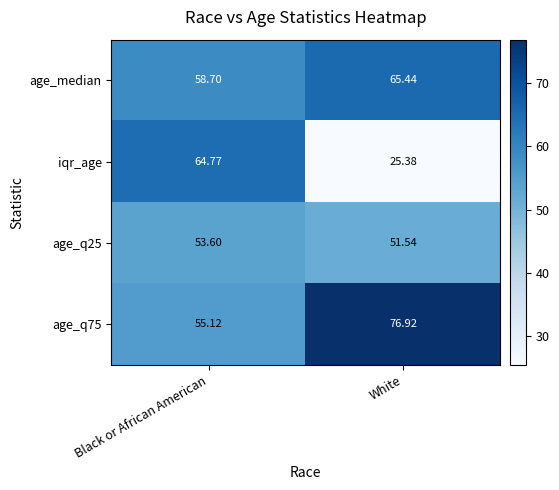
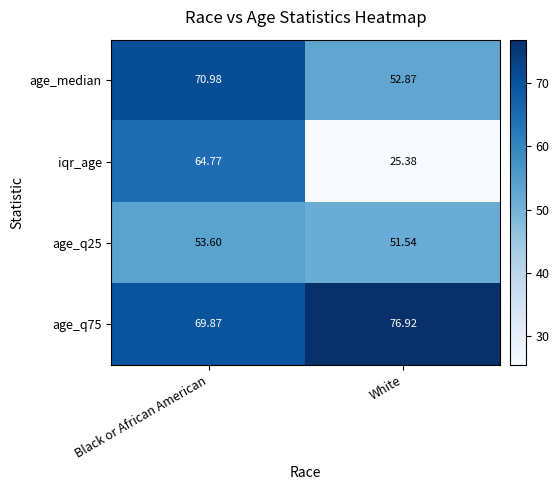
  {
    "age_median": {
-     "Black or African American": 58.70,
-     "White": 65.44
+     "Black or African American": 70.98,
+     "White": 52.87
    },
    "iqr_age": {
      "Black or African American": 64.77,
      "White": 25.38
    },
    "age_q25": {
      "Black or African American": 53.60,
      "White": 51.54
    },
    "age_q75": {
-     "Black or African American": 55.12,
+     "Black or African American": 69.87,
      "White": 76.92
    }
  }
